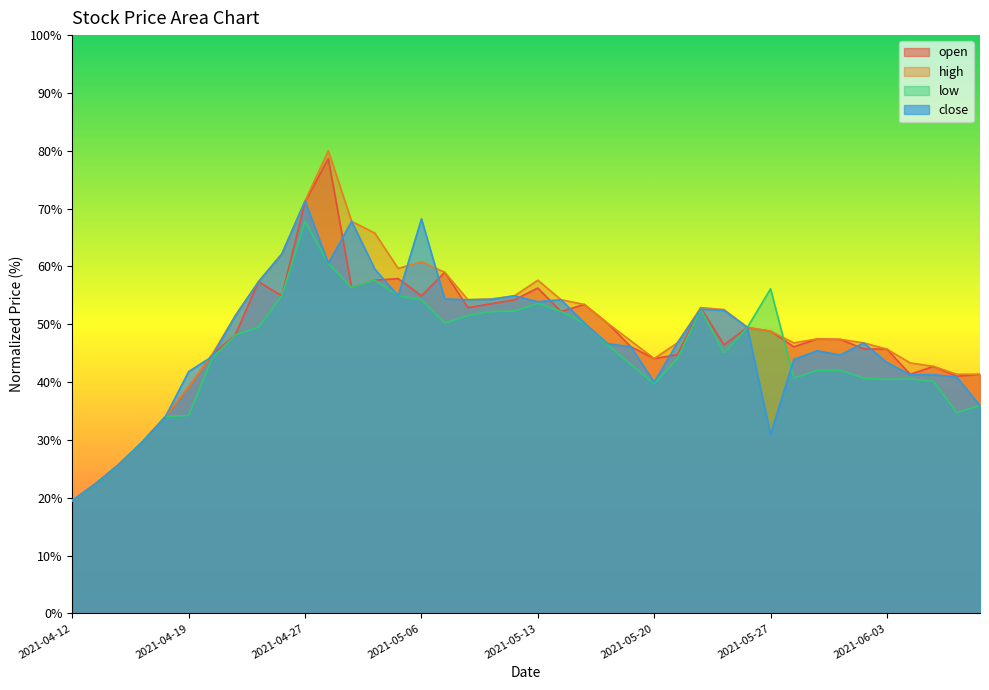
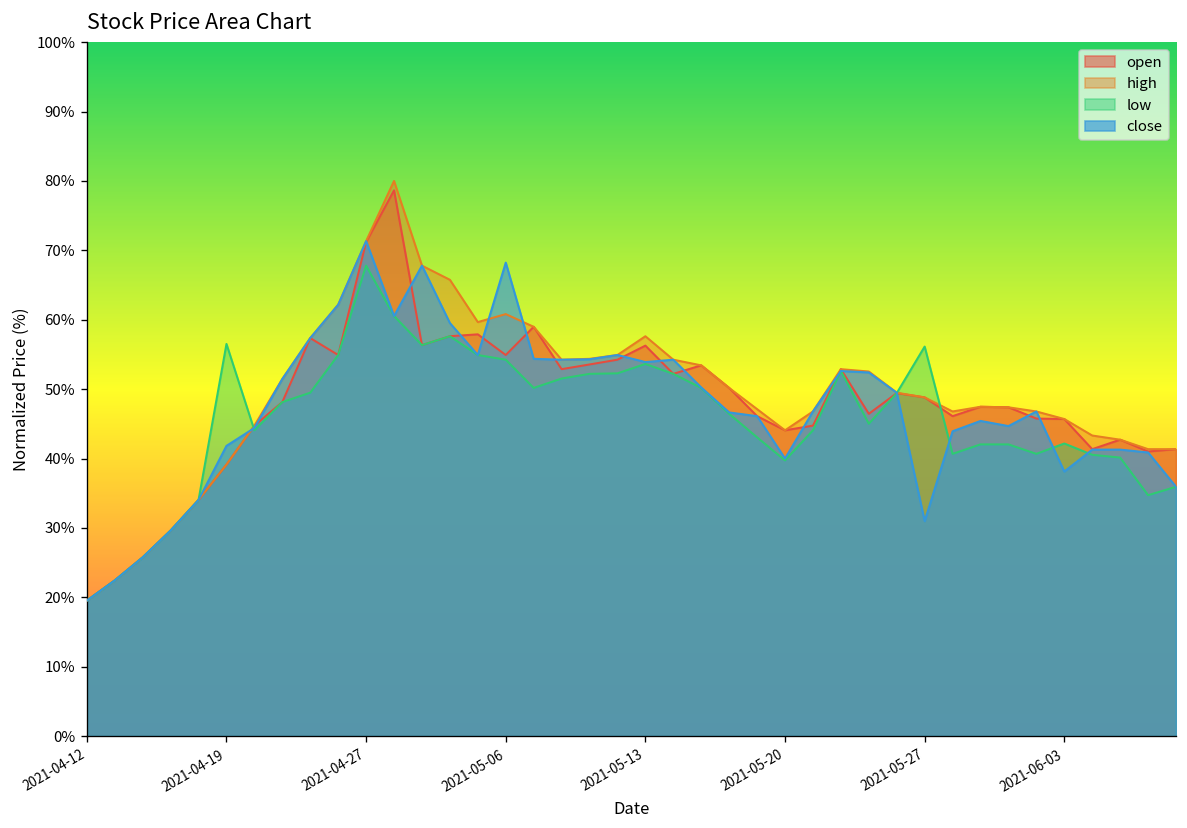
  {
    "low": {
-     "2021-04-19": "34%",
+     "2021-04-19": "57%",
      "2021-04-27": "68%",
      "2021-05-06": "54%",
      "2021-05-27": "56%",
-     "2021-06-03": "40%"
+     "2021-06-03": "42%"
    },
    "close": {
      "2021-04-19": "42%",
      "2021-05-06": "68%",
      "2021-05-27": "31%",
-     "2021-06-03": "43%"
+     "2021-06-03": "38%"
    }
  }
